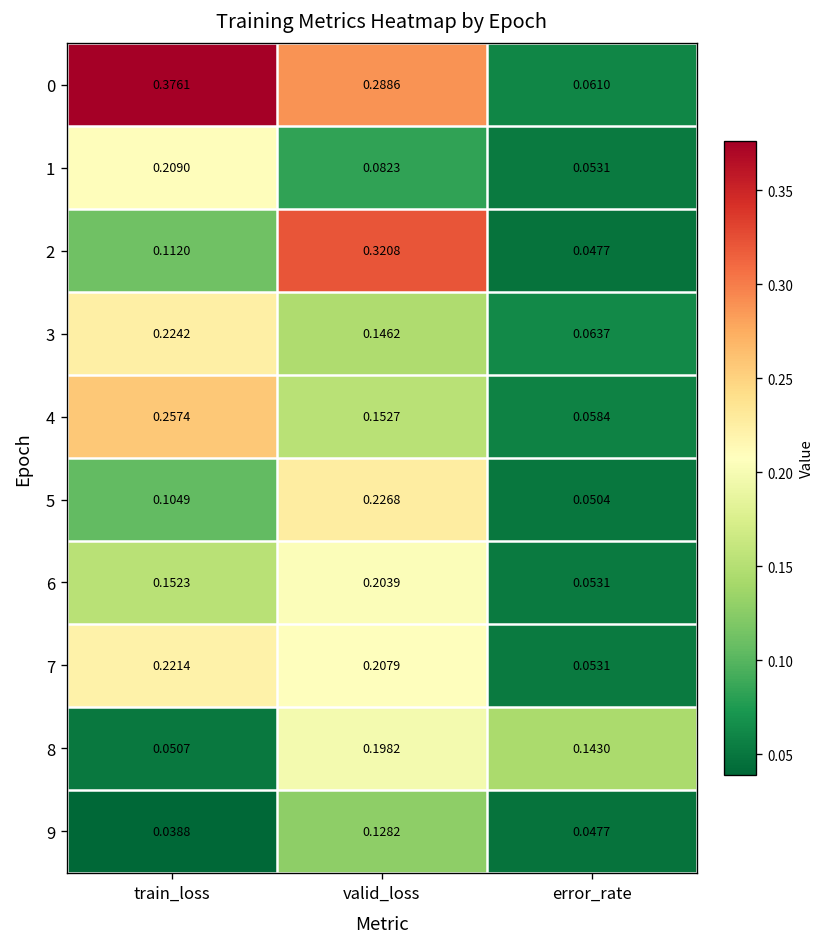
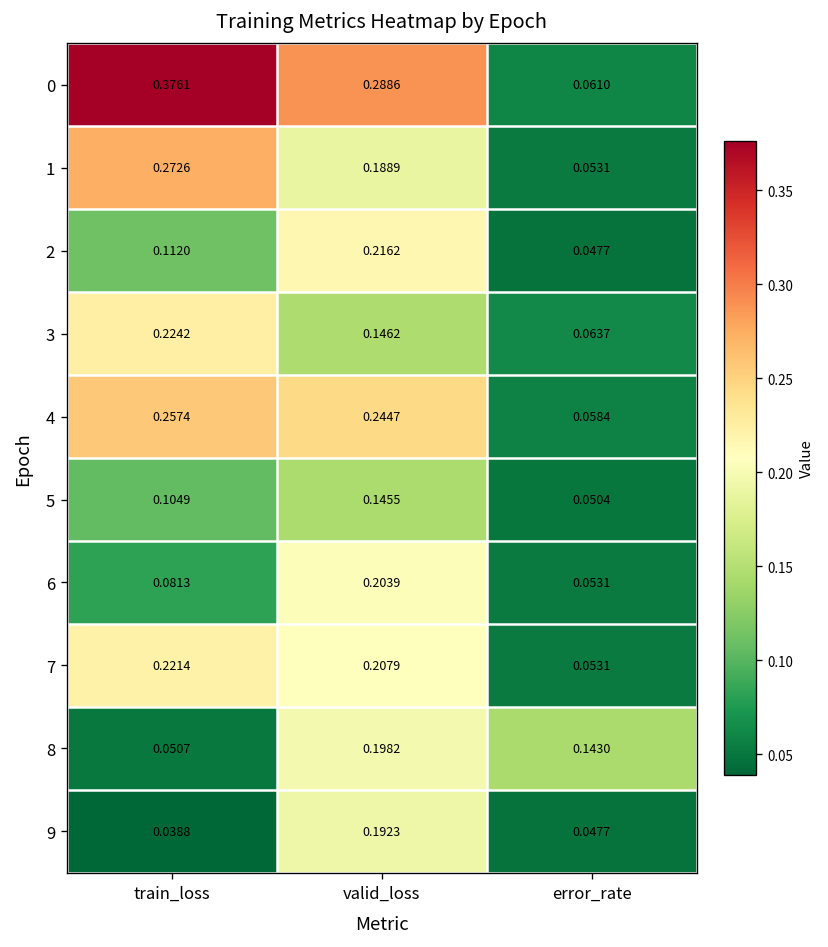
  {
    "0": {
      "train_loss": 0.3761,
      "valid_loss": 0.2886,
      "error_rate": 0.0610
    },
    "1": {
-     "train_loss": 0.2090,
-     "valid_loss": 0.0823,
+     "train_loss": 0.2726,
+     "valid_loss": 0.1889,
      "error_rate": 0.0531
    },
    "2": {
      "train_loss": 0.1120,
-     "valid_loss": 0.3208,
+     "valid_loss": 0.2162,
      "error_rate": 0.0477
    },
    "3": {
      "train_loss": 0.2242,
      "valid_loss": 0.1462,
      "error_rate": 0.0637
    },
    "4": {
      "train_loss": 0.2574,
-     "valid_loss": 0.1527,
+     "valid_loss": 0.2447,
      "error_rate": 0.0584
    },
    "5": {
      "train_loss": 0.1049,
-     "valid_loss": 0.2268,
+     "valid_loss": 0.1455,
      "error_rate": 0.0504
    },
    "6": {
-     "train_loss": 0.1523,
+     "train_loss": 0.0813,
      "valid_loss": 0.2039,
      "error_rate": 0.0531
    },
    "7": {
      "train_loss": 0.2214,
      "valid_loss": 0.2079,
      "error_rate": 0.0531
    },
    "8": {
      "train_loss": 0.0507,
      "valid_loss": 0.1982,
      "error_rate": 0.1430
    },
    "9": {
      "train_loss": 0.0388,
-     "valid_loss": 0.1282,
+     "valid_loss": 0.1923,
      "error_rate": 0.0477
    }
  }
